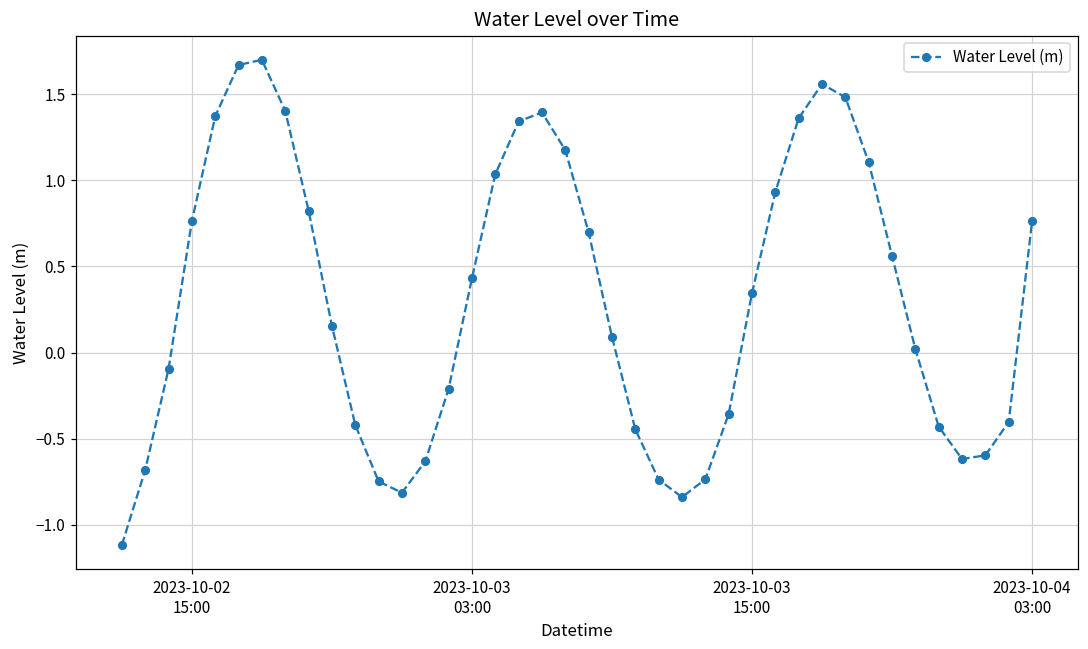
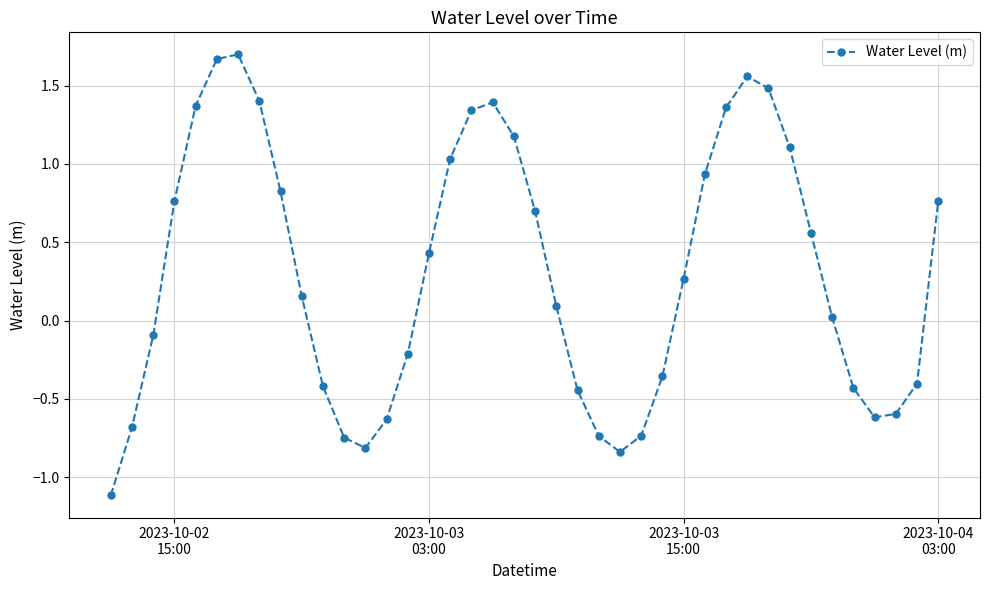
  {
    "2023-10-02 15:00": 0.76,
    "2023-10-03 03:00": 0.43,
-   "2023-10-03 15:00": 0.34,
+   "2023-10-03 15:00": 0.27,
    "2023-10-04 03:00": 0.76
  }
